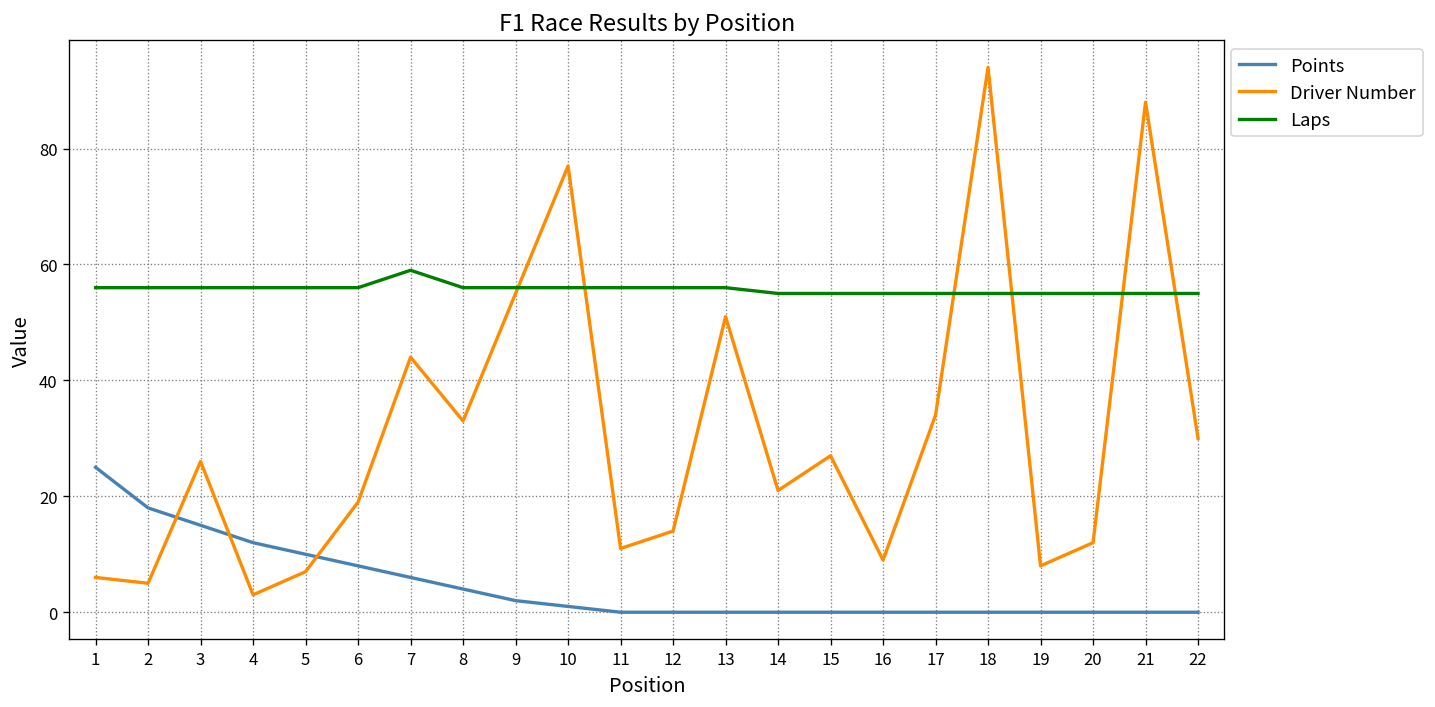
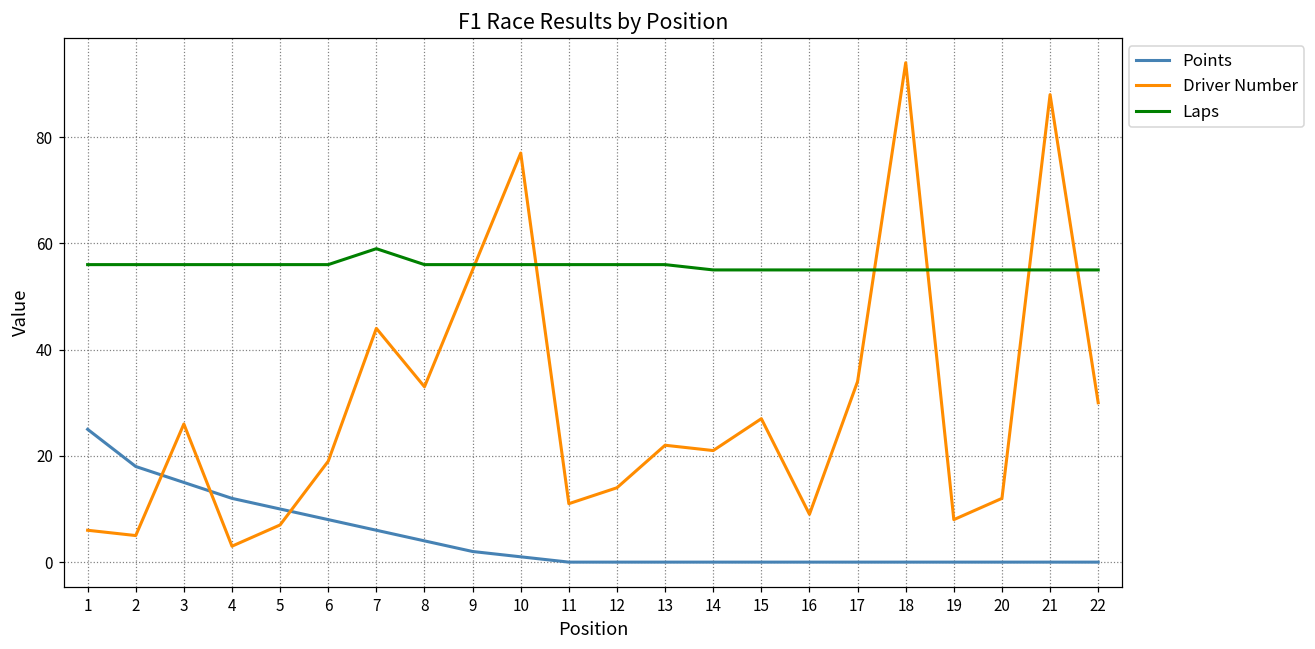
  {
    "Points": {
      "1": 25,
      "2": 18,
      "3": 15,
      "4": 12,
      "5": 10,
      "6": 8,
      "7": 6,
      "8": 4,
      "9": 2,
      "10": 1,
      "11": 0,
      "12": 0,
      "13": 0,
      "14": 0,
      "15": 0,
      "16": 0,
      "17": 0,
      "18": 0,
      "19": 0,
      "20": 0,
      "21": 0,
      "22": 0
    },
    "Driver Number": {
      "1": 6,
      "2": 5,
      "3": 26,
      "4": 3,
      "5": 7,
      "6": 19,
      "7": 44,
      "8": 33,
      "9": 55,
      "10": 77,
      "11": 11,
      "12": 14,
-     "13": 51,
+     "13": 22,
      "14": 21,
      "15": 27,
      "16": 9,
      "17": 34,
      "18": 94,
      "19": 8,
      "20": 12,
      "21": 88,
      "22": 30
    },
    "Laps": {
      "1": 56,
      "2": 56,
      "3": 56,
      "4": 56,
      "5": 56,
      "6": 56,
      "7": 59,
      "8": 56,
      "9": 56,
      "10": 56,
      "11": 56,
      "12": 56,
      "13": 56,
      "14": 55,
      "15": 55,
      "16": 55,
      "17": 55,
      "18": 55,
      "19": 55,
      "20": 55,
      "21": 55,
      "22": 55
    }
  }
